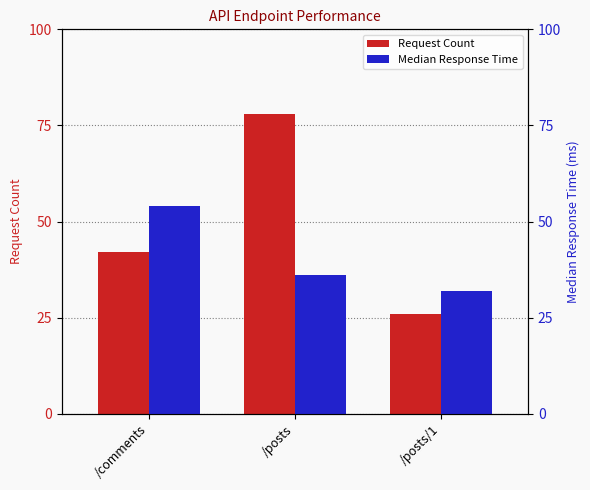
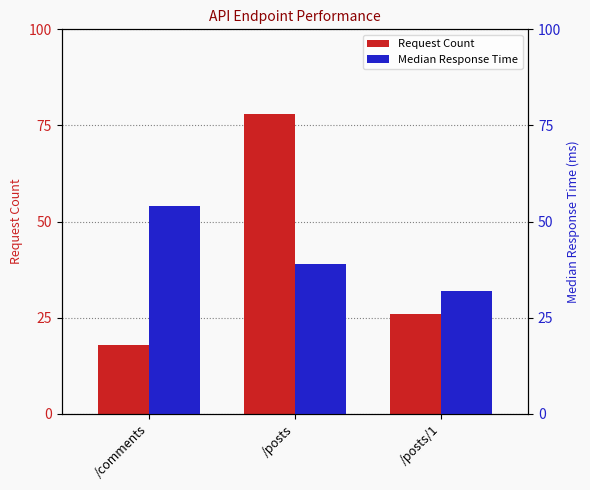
  {
    "Request Count": {
-     "/comments": 42,
+     "/comments": 18,
      "/posts": 78,
      "/posts/1": 26
    },
    "Median Response Time": {
      "/comments": 54,
-     "/posts": 36,
+     "/posts": 39,
      "/posts/1": 32
    }
  }
